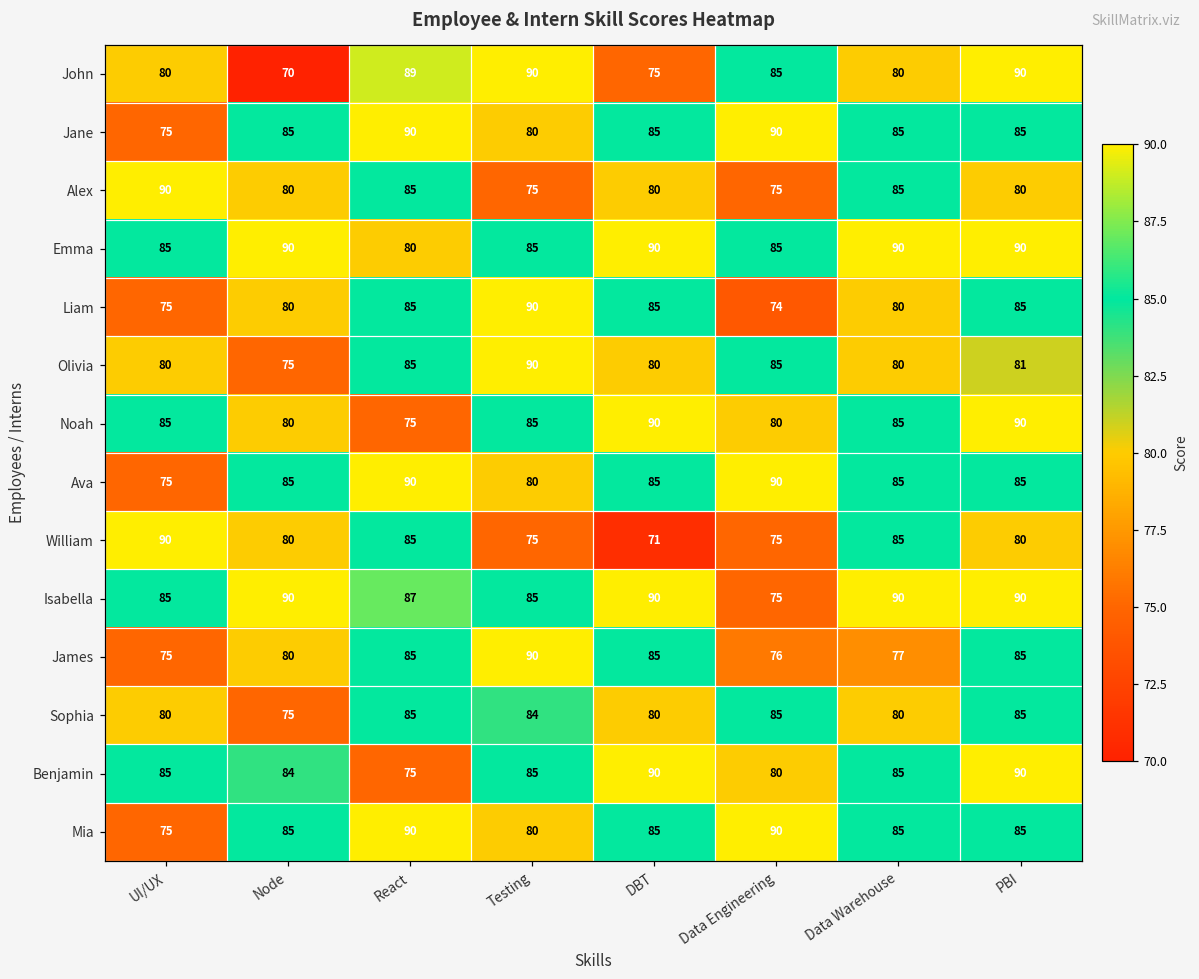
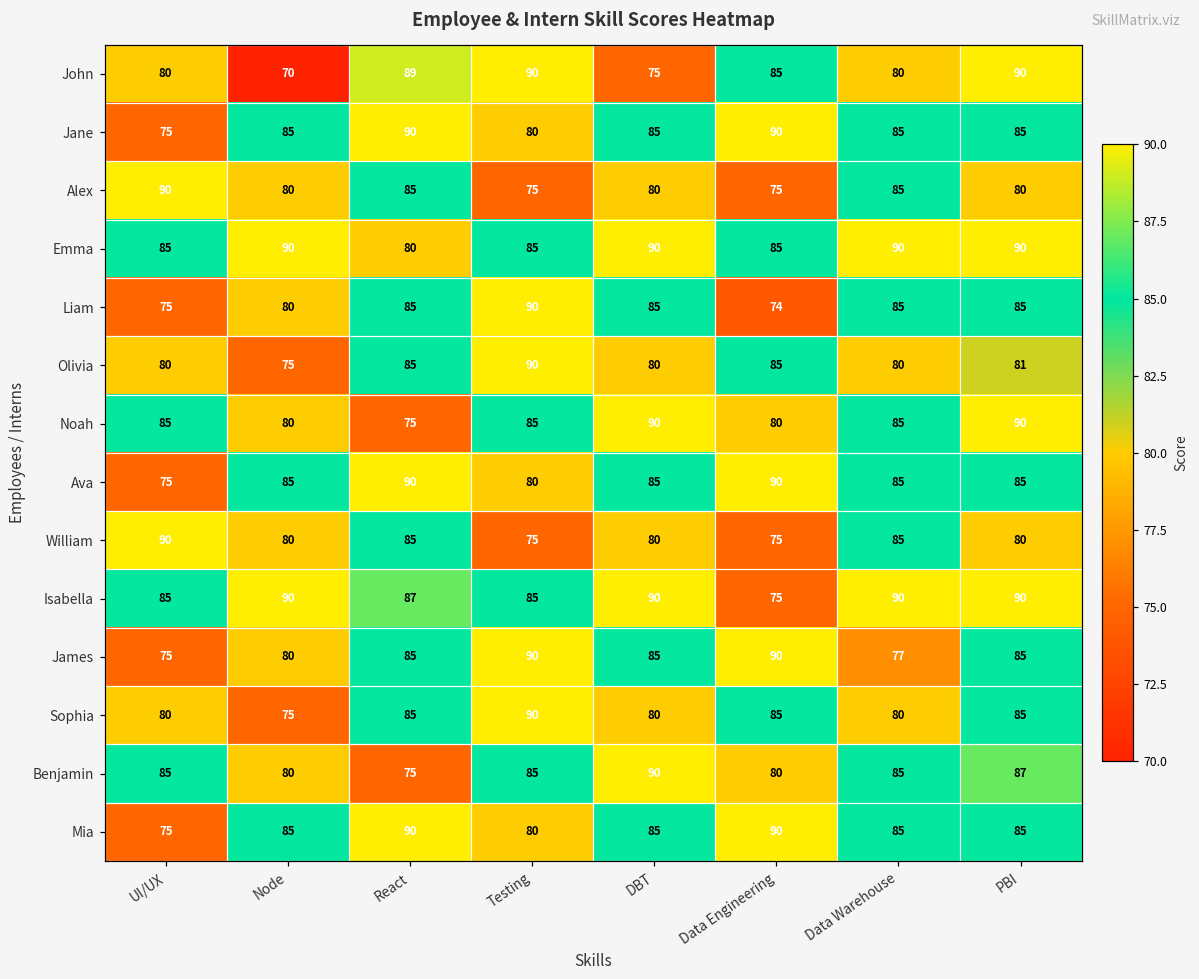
  {
    "John": {
      "UI/UX": 80,
      "Node": 70,
      "React": 89,
      "Testing": 90,
      "DBT": 75,
      "Data Engineering": 85,
      "Data Warehouse": 80,
      "PBI": 90
    },
    "Jane": {
      "UI/UX": 75,
      "Node": 85,
      "React": 90,
      "Testing": 80,
      "DBT": 85,
      "Data Engineering": 90,
      "Data Warehouse": 85,
      "PBI": 85
    },
    "Alex": {
      "UI/UX": 90,
      "Node": 80,
      "React": 85,
      "Testing": 75,
      "DBT": 80,
      "Data Engineering": 75,
      "Data Warehouse": 85,
      "PBI": 80
    },
    "Emma": {
      "UI/UX": 85,
      "Node": 90,
      "React": 80,
      "Testing": 85,
      "DBT": 90,
      "Data Engineering": 85,
      "Data Warehouse": 90,
      "PBI": 90
    },
    "Liam": {
      "UI/UX": 75,
      "Node": 80,
      "React": 85,
      "Testing": 90,
      "DBT": 85,
      "Data Engineering": 74,
-     "Data Warehouse": 80,
+     "Data Warehouse": 85,
      "PBI": 85
    },
    "Olivia": {
      "UI/UX": 80,
      "Node": 75,
      "React": 85,
      "Testing": 90,
      "DBT": 80,
      "Data Engineering": 85,
      "Data Warehouse": 80,
      "PBI": 81
    },
    "Noah": {
      "UI/UX": 85,
      "Node": 80,
      "React": 75,
      "Testing": 85,
      "DBT": 90,
      "Data Engineering": 80,
      "Data Warehouse": 85,
      "PBI": 90
    },
    "Ava": {
      "UI/UX": 75,
      "Node": 85,
      "React": 90,
      "Testing": 80,
      "DBT": 85,
      "Data Engineering": 90,
      "Data Warehouse": 85,
      "PBI": 85
    },
    "William": {
      "UI/UX": 90,
      "Node": 80,
      "React": 85,
      "Testing": 75,
-     "DBT": 71,
+     "DBT": 80,
      "Data Engineering": 75,
      "Data Warehouse": 85,
      "PBI": 80
    },
    "Isabella": {
      "UI/UX": 85,
      "Node": 90,
      "React": 87,
      "Testing": 85,
      "DBT": 90,
      "Data Engineering": 75,
      "Data Warehouse": 90,
      "PBI": 90
    },
    "James": {
      "UI/UX": 75,
      "Node": 80,
      "React": 85,
      "Testing": 90,
      "DBT": 85,
-     "Data Engineering": 76,
+     "Data Engineering": 90,
      "Data Warehouse": 77,
      "PBI": 85
    },
    "Sophia": {
      "UI/UX": 80,
      "Node": 75,
      "React": 85,
-     "Testing": 84,
+     "Testing": 90,
      "DBT": 80,
      "Data Engineering": 85,
      "Data Warehouse": 80,
      "PBI": 85
    },
    "Benjamin": {
      "UI/UX": 85,
-     "Node": 84,
+     "Node": 80,
      "React": 75,
      "Testing": 85,
      "DBT": 90,
      "Data Engineering": 80,
      "Data Warehouse": 85,
-     "PBI": 90
+     "PBI": 87
    },
    "Mia": {
      "UI/UX": 75,
      "Node": 85,
      "React": 90,
      "Testing": 80,
      "DBT": 85,
      "Data Engineering": 90,
      "Data Warehouse": 85,
      "PBI": 85
    }
  }
